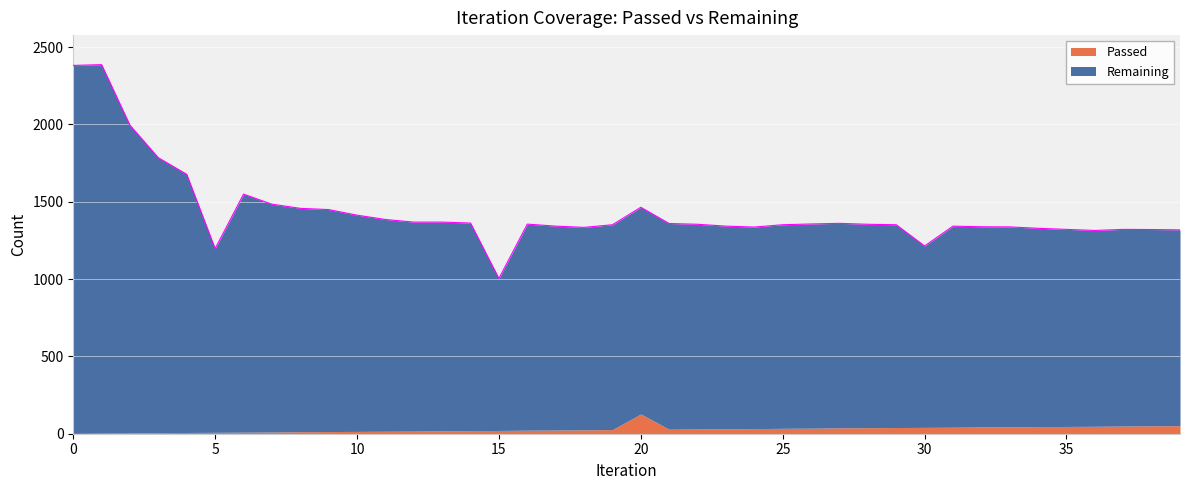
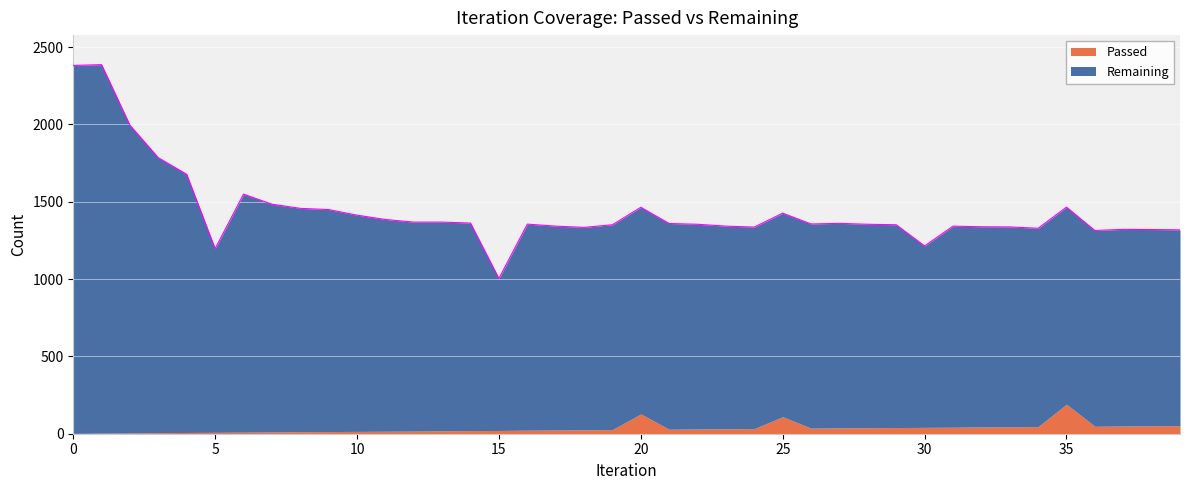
  {
    "Passed": {
-     "25": 40,
-     "35": 50
+     "25": 110,
+     "35": 190
    },
    "Remaining": {
      "0": 2380,
      "5": 1190,
      "10": 1400,
      "15": 980,
      "20": 1340,
      "25": 1320,
      "30": 1170,
      "35": 1270
    }
  }
